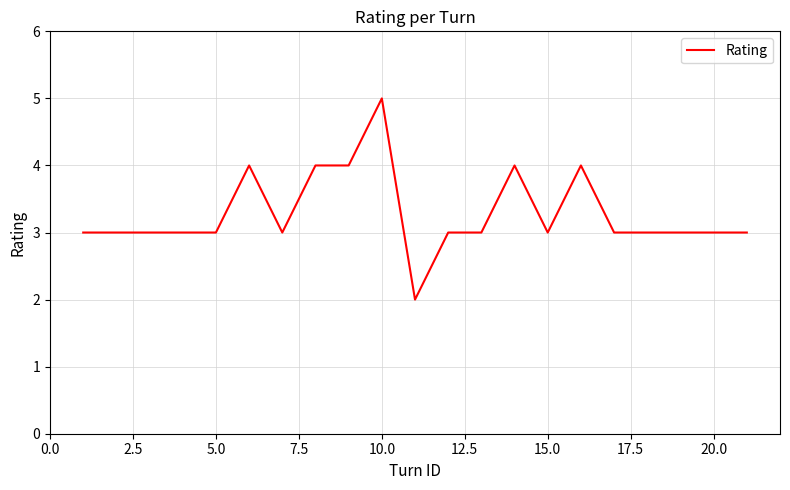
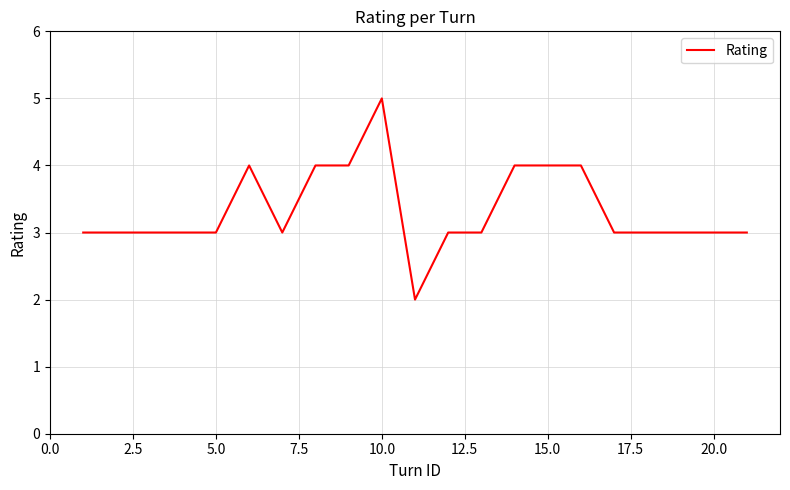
  {
    "5.0": 3,
    "10.0": 5,
-   "15.0": 3,
+   "15.0": 4,
    "20.0": 3
  }
